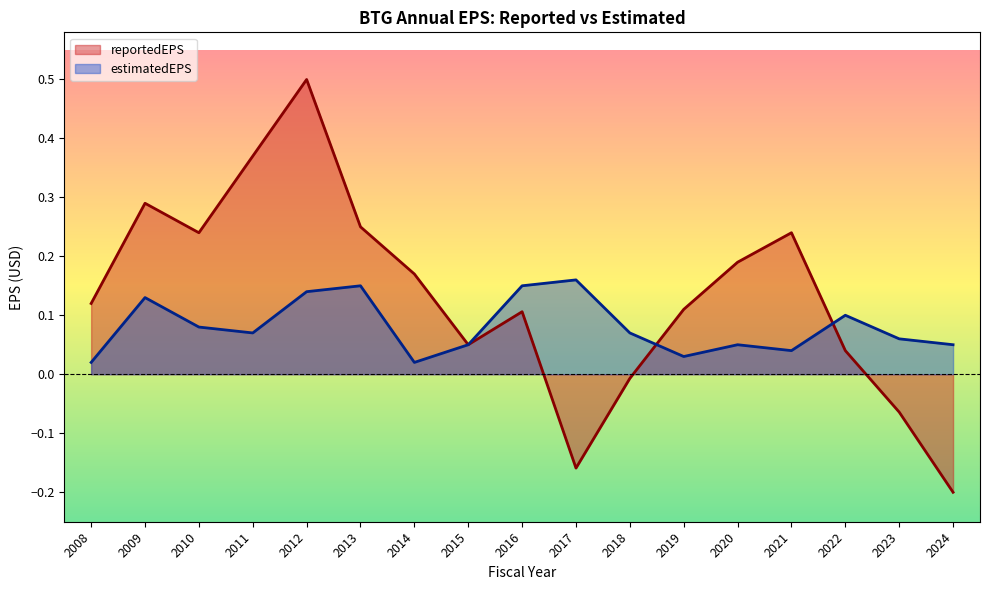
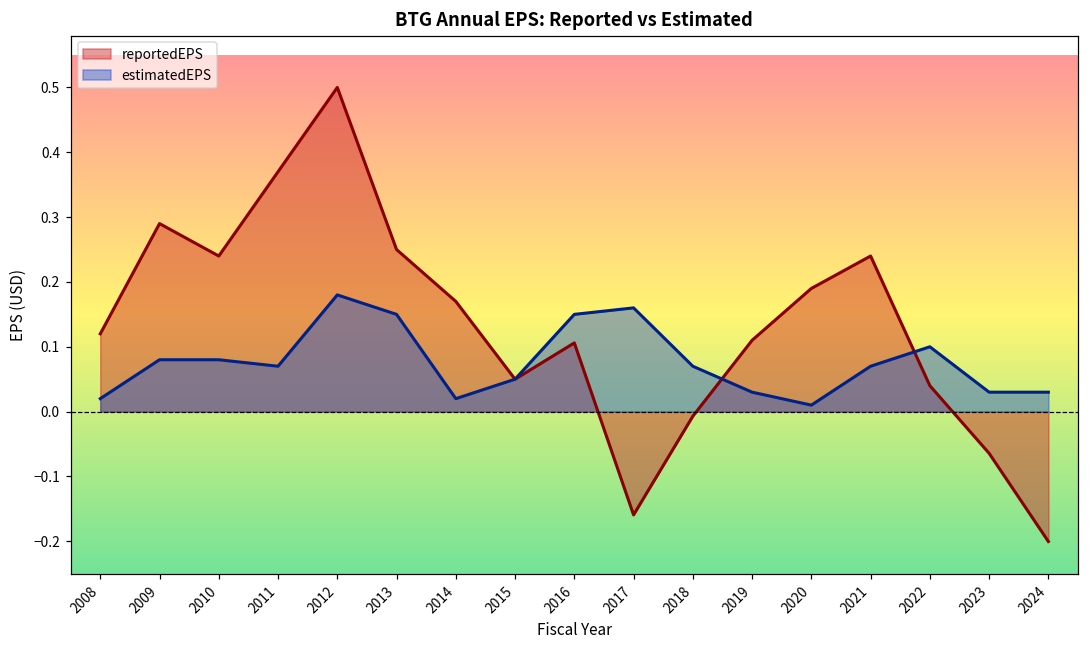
  {
    "estimatedEPS": {
      "2008": 0.02,
-     "2009": 0.13,
+     "2009": 0.08,
      "2010": 0.08,
      "2011": 0.07,
-     "2012": 0.14,
+     "2012": 0.18,
      "2013": 0.15,
      "2014": 0.02,
      "2016": 0.15,
      "2017": 0.16,
      "2018": 0.07,
      "2019": 0.03,
-     "2020": 0.05,
-     "2021": 0.04,
+     "2020": 0.01,
+     "2021": 0.07,
      "2022": 0.10,
-     "2023": 0.06,
-     "2024": 0.05
+     "2023": 0.03,
+     "2024": 0.03
    }
  }
